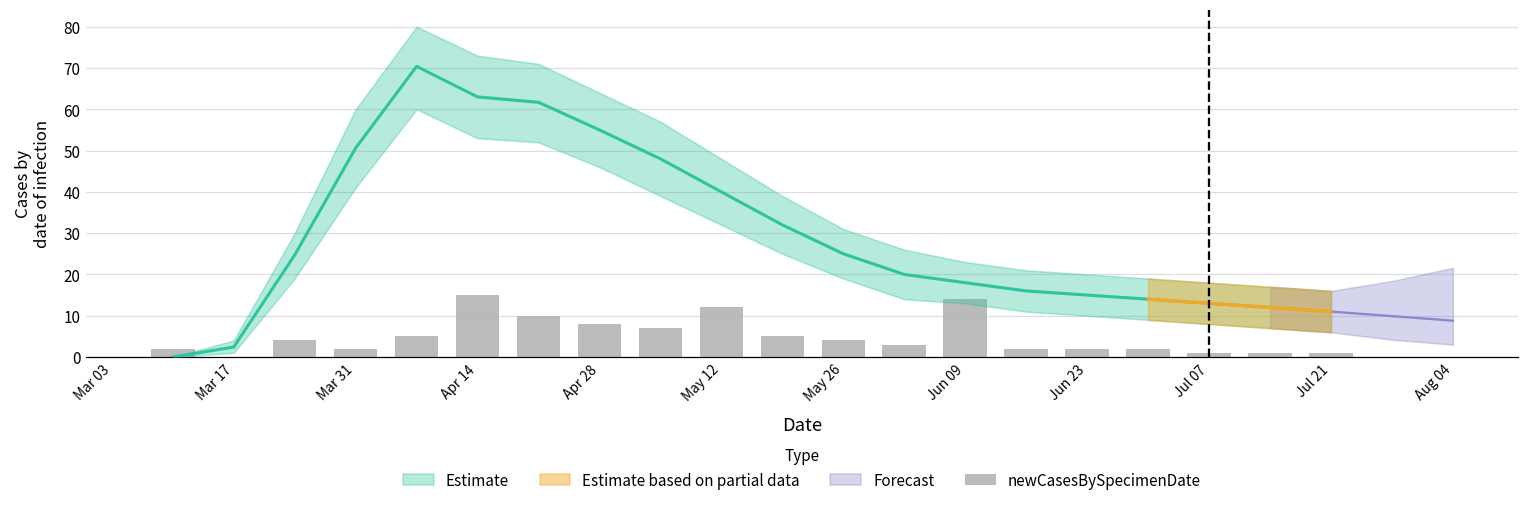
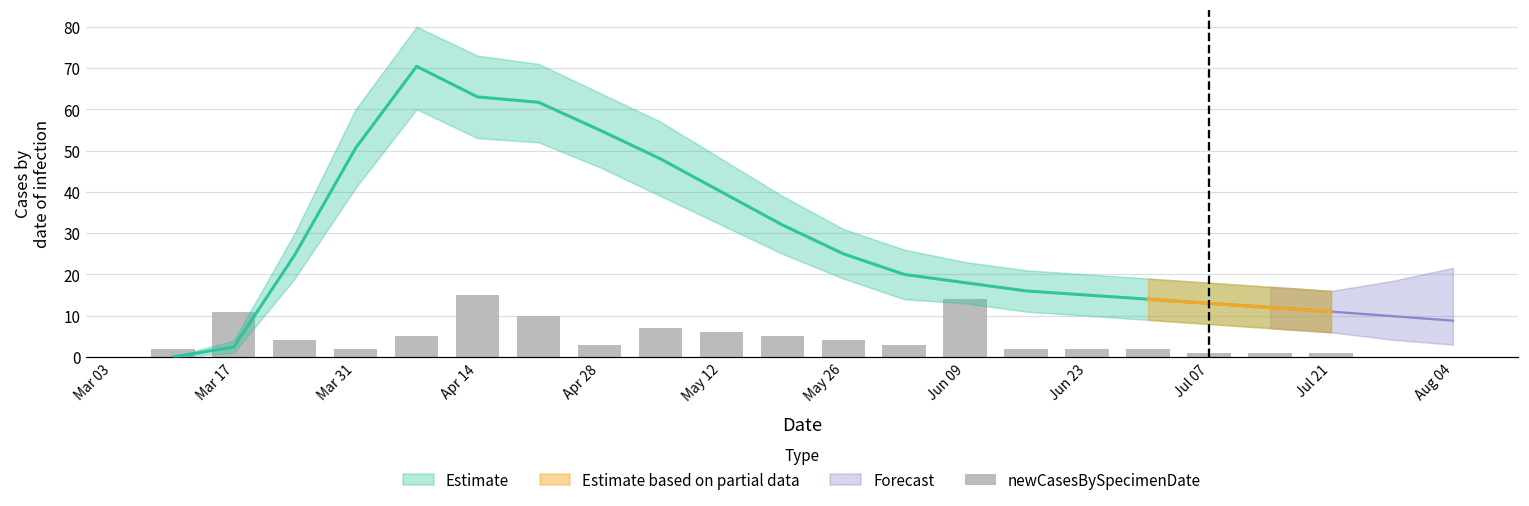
  {
    "newCasesBySpecimenDate": {
-     "Mar 17": 0,
+     "Mar 17": 11,
      "Mar 31": 2,
      "Apr 14": 15,
-     "Apr 28": 8,
-     "May 12": 12,
+     "Apr 28": 3,
+     "May 12": 6,
      "May 26": 4,
      "Jun 09": 14,
      "Jun 23": 2,
      "Jul 07": 1,
      "Jul 21": 1
    }
  }
